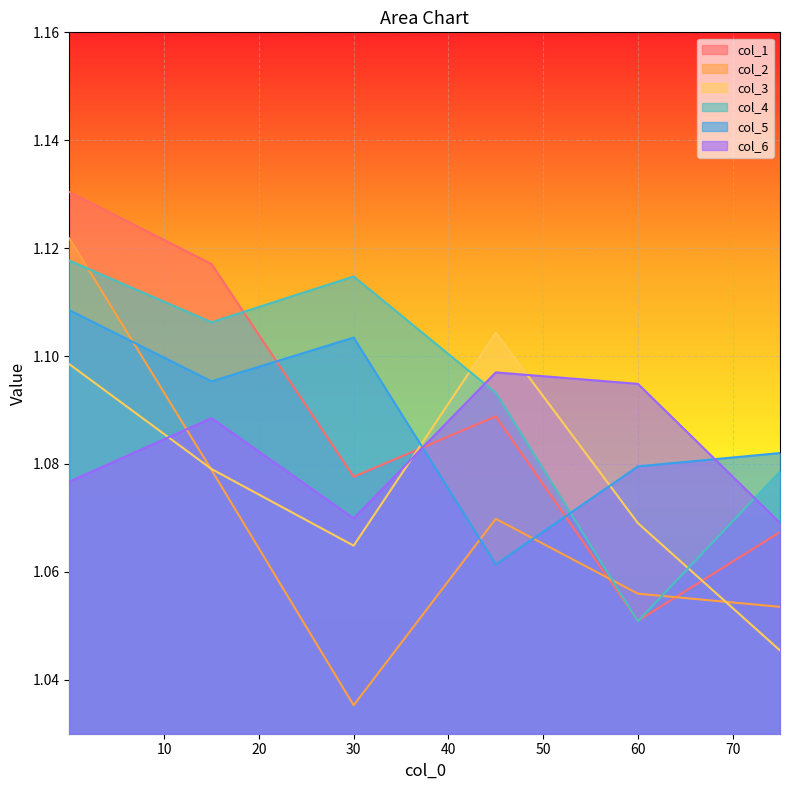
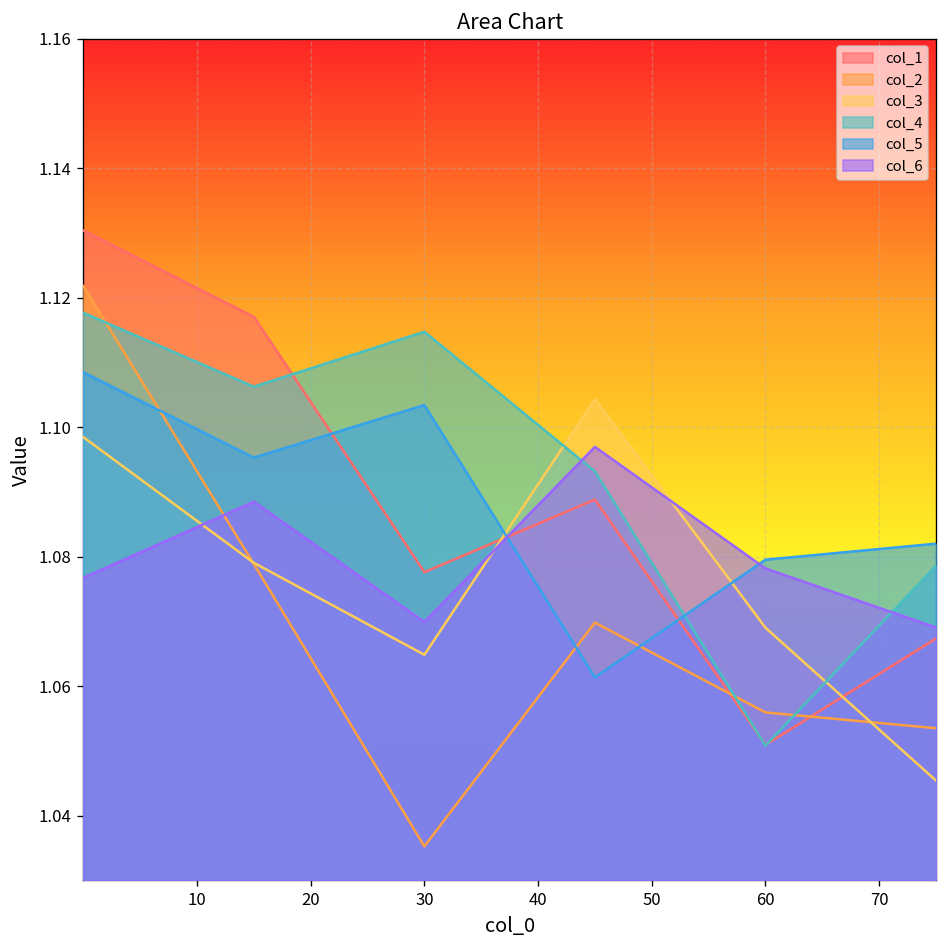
  {
    "col_1": {
      "30": 1.078
    },
    "col_6": {
      "30": 1.070,
-     "60": 1.095
+     "60": 1.078
    }
  }
